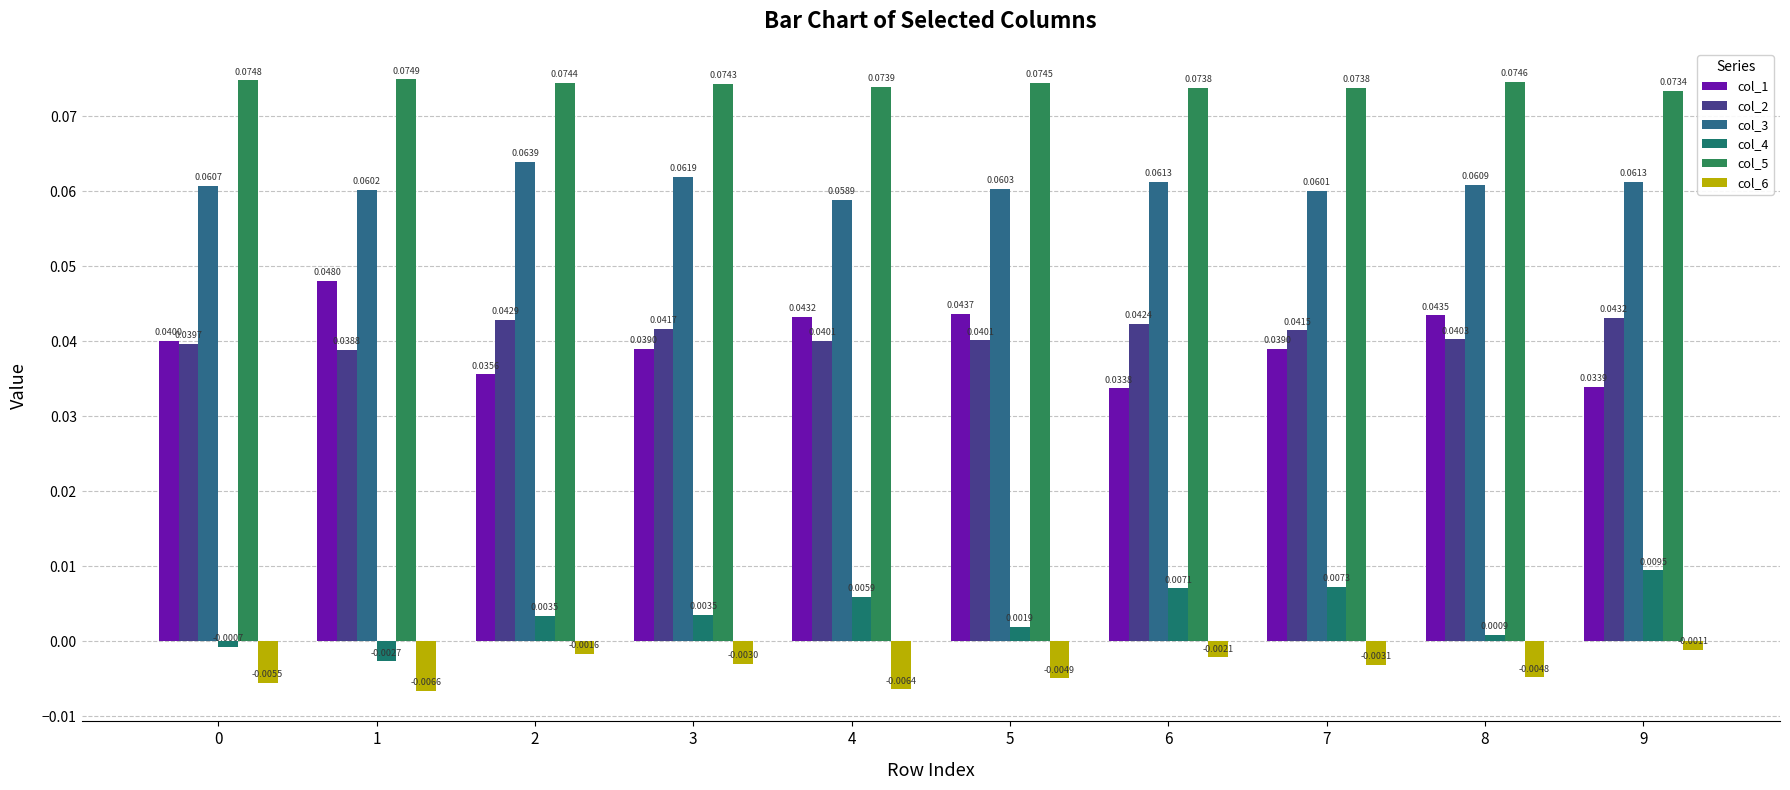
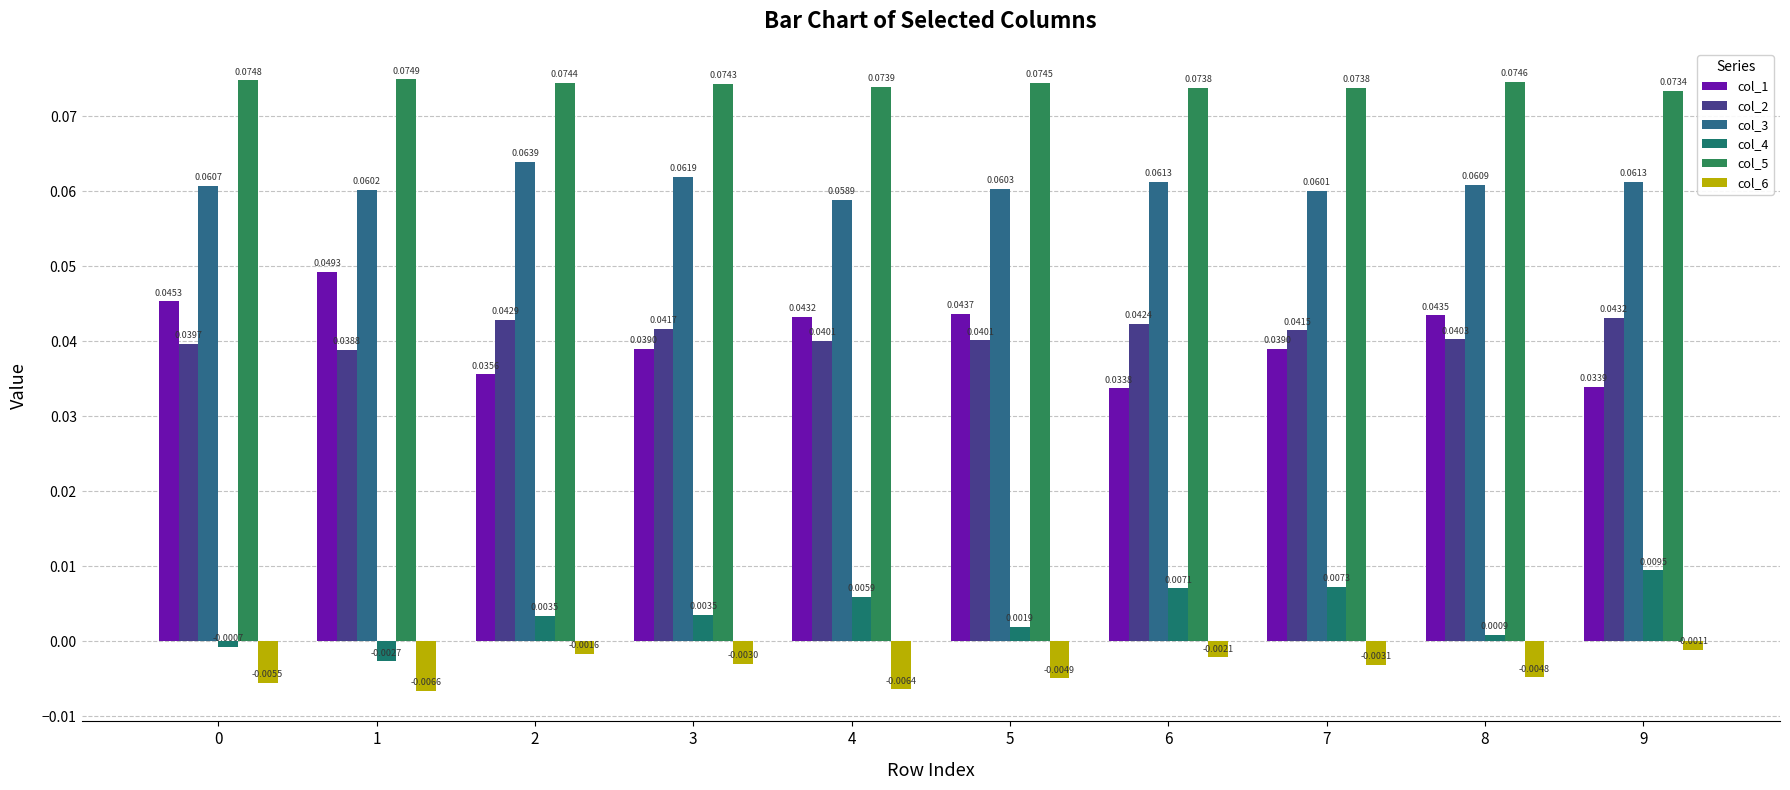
  {
    "col_1": {
-     "0": 0.0400,
-     "1": 0.0480,
+     "0": 0.0453,
+     "1": 0.0493,
      "2": 0.0356,
      "3": 0.0390,
      "4": 0.0432,
      "5": 0.0437,
      "6": 0.0338,
      "7": 0.0390,
      "8": 0.0435,
      "9": 0.0339
    },
    "col_6": {
      "0": -0.0055,
      "1": -0.0066,
      "2": -0.0016,
      "3": -0.0030,
      "4": -0.0064,
      "5": -0.0049,
      "6": -0.0021,
      "7": -0.0031,
      "8": -0.0048,
      "9": -0.0011
    }
  }
